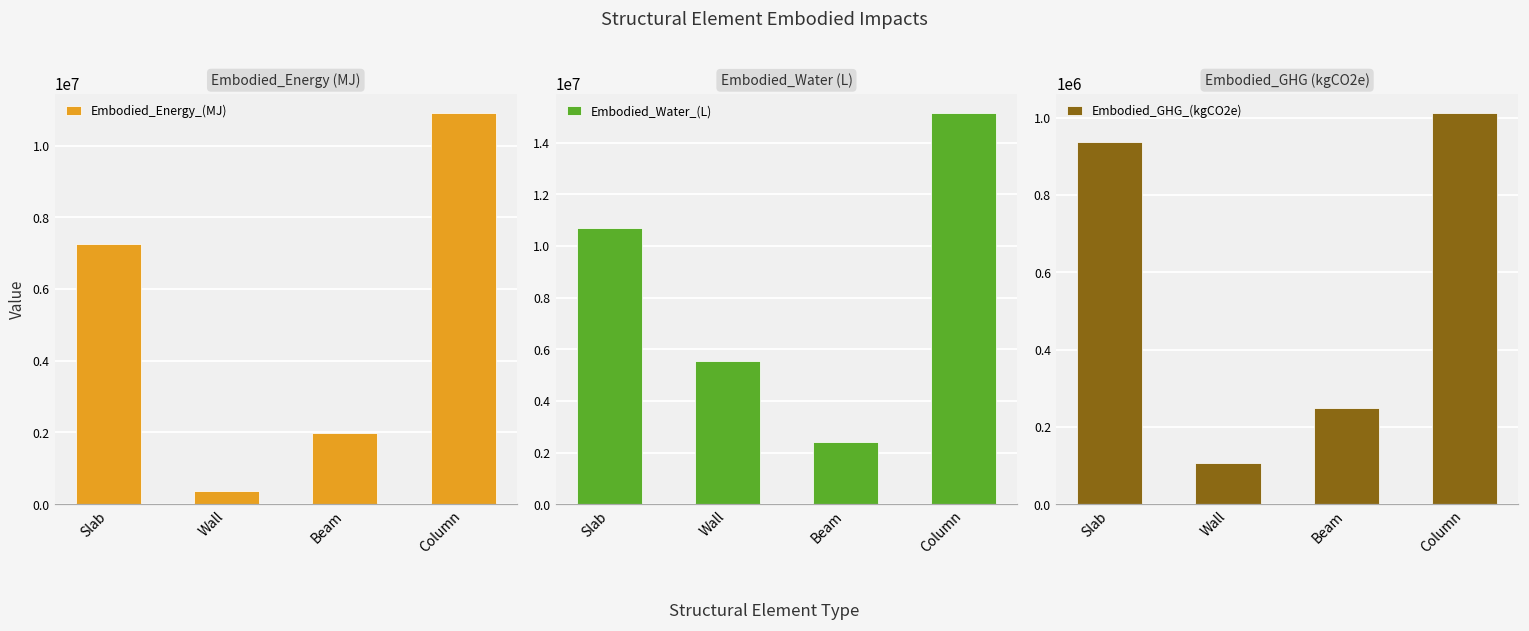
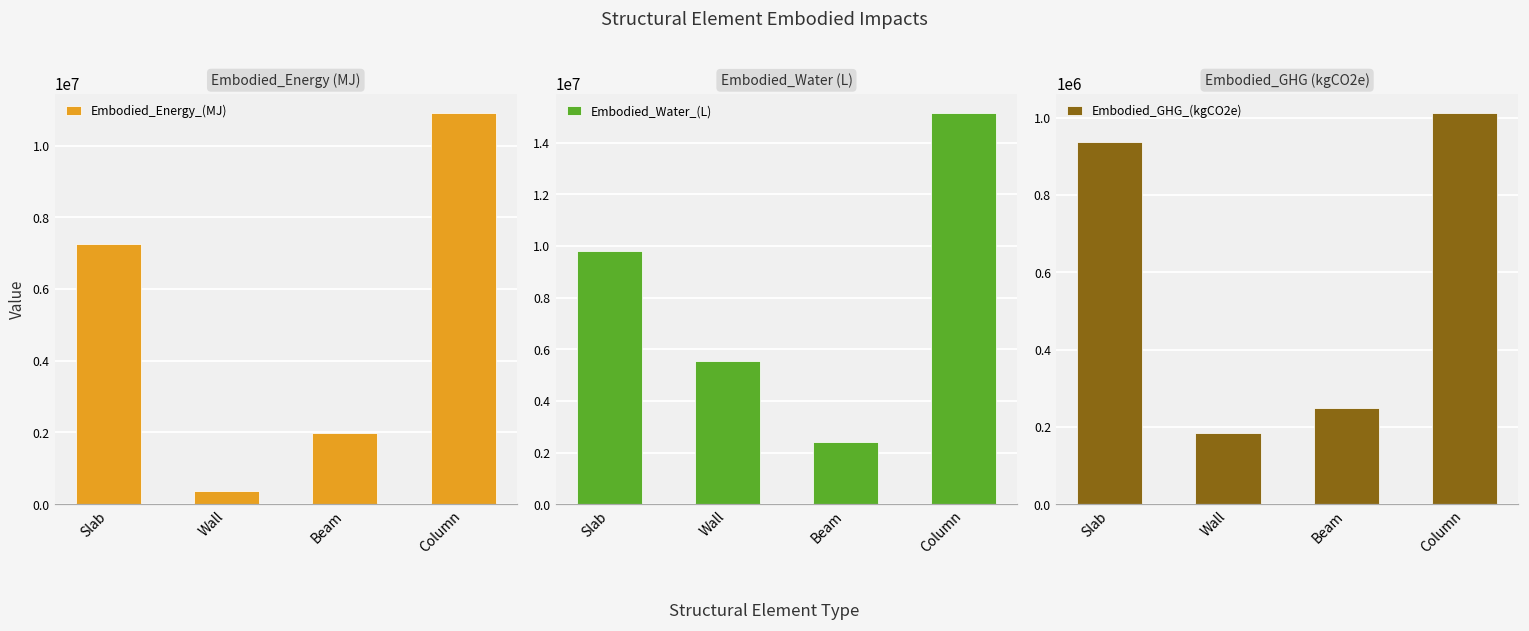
  {
    "Embodied_Energy (MJ)": {
      "Slab": 7300000,
      "Wall": 400000,
      "Beam": 2000000,
      "Column": 10900000
    },
    "Embodied_Water (L)": {
-     "Slab": 10700000,
+     "Slab": 9800000,
      "Wall": 5600000,
      "Beam": 2400000,
      "Column": 15100000
    },
    "Embodied_GHG (kgCO2e)": {
      "Slab": 940000,
-     "Wall": 110000,
+     "Wall": 190000,
      "Beam": 250000,
      "Column": 1010000
    }
  }
